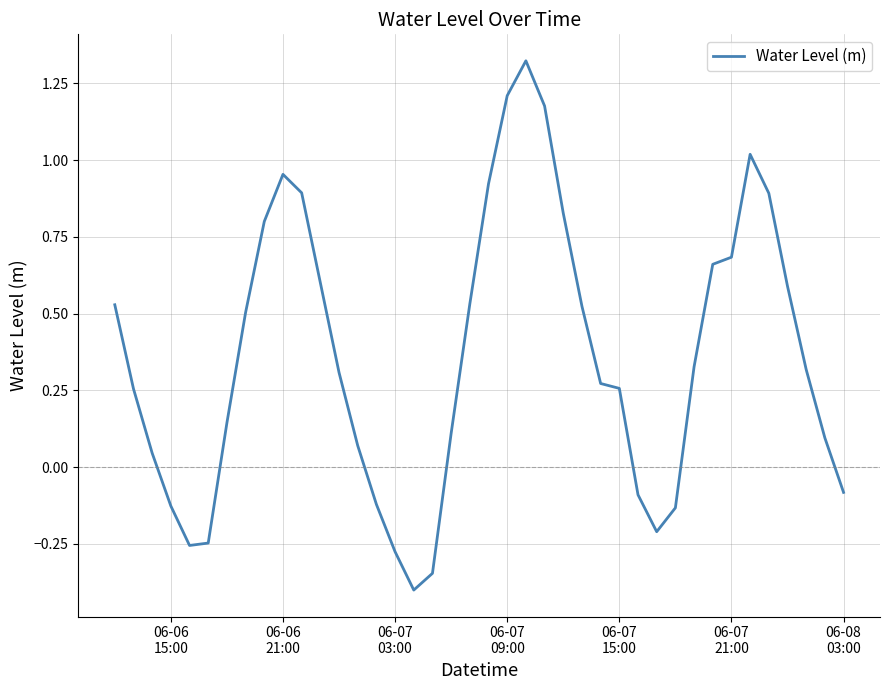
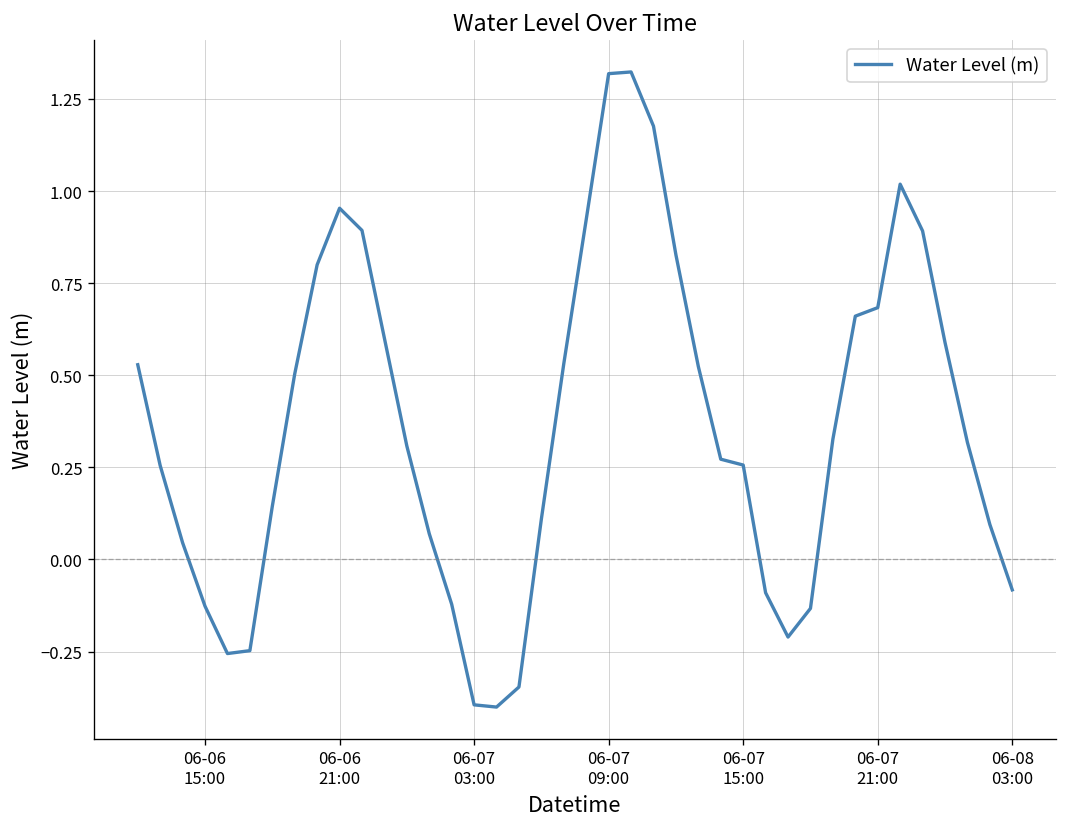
  {
    "06-06 15:00": -0.13,
    "06-06 21:00": 0.95,
-   "06-07 03:00": -0.28,
-   "06-07 09:00": 1.21,
+   "06-07 03:00": -0.39,
+   "06-07 09:00": 1.32,
    "06-07 15:00": 0.26,
    "06-07 21:00": 0.68,
    "06-08 03:00": -0.08
  }
